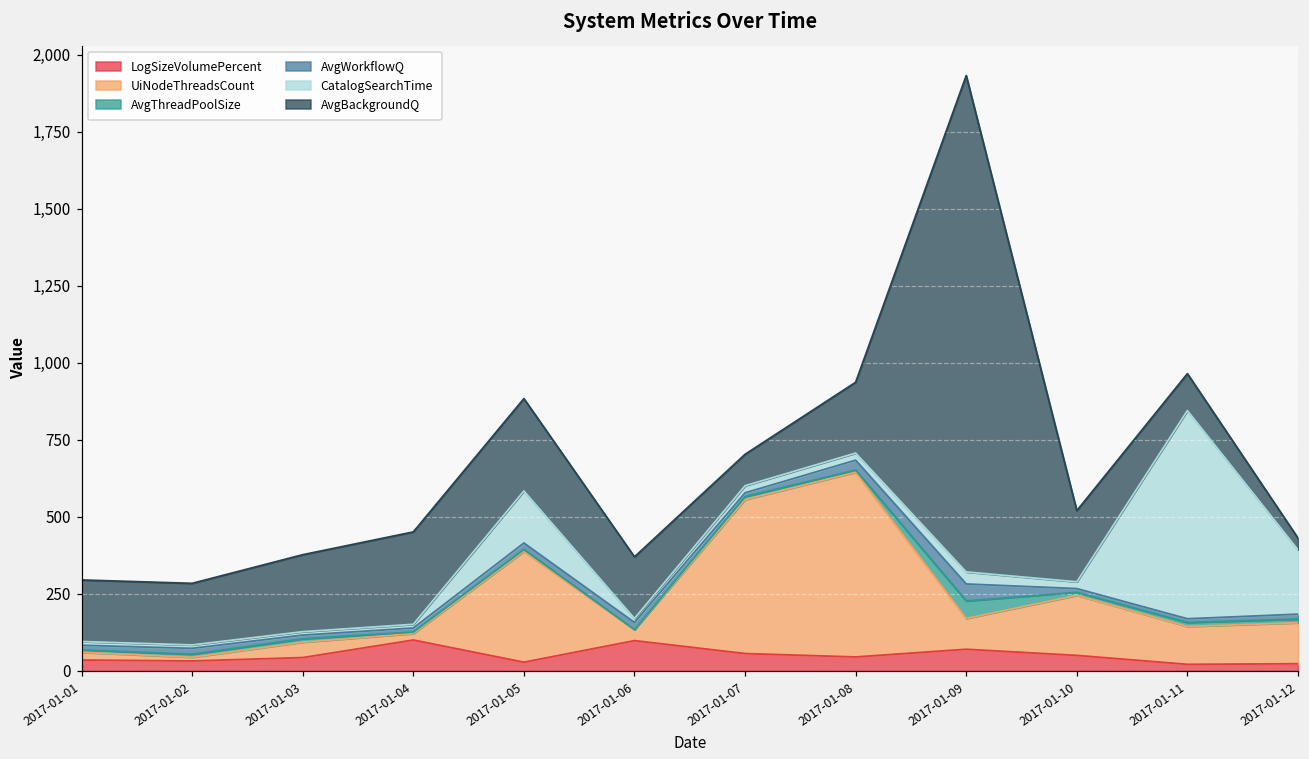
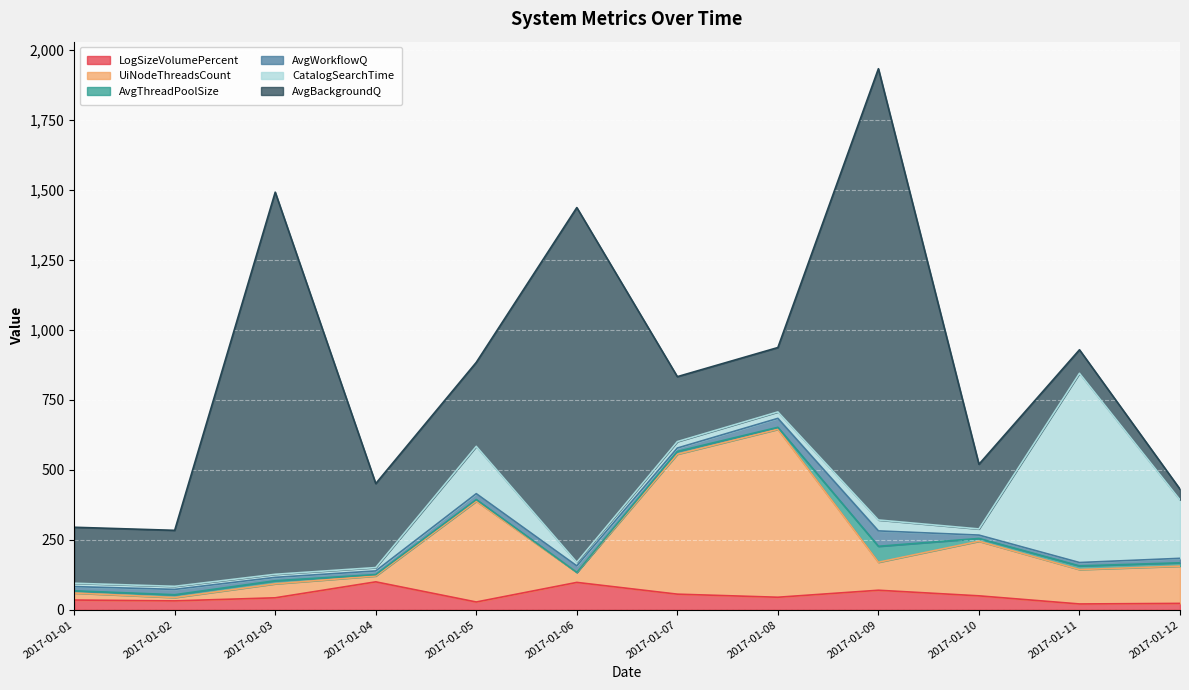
  {
    "LogSizeVolumePercent": {
      "2017-01-01": "40",
      "2017-01-02": "30",
      "2017-01-03": "40",
      "2017-01-04": "100",
      "2017-01-05": "30",
      "2017-01-06": "100",
      "2017-01-07": "60",
      "2017-01-08": "50",
      "2017-01-09": "70",
      "2017-01-10": "50",
      "2017-01-11": "20",
      "2017-01-12": "20"
    },
    "UiNodeThreadsCount": {
      "2017-01-02": "10",
      "2017-01-03": "50",
      "2017-01-07": "500",
      "2017-01-09": "100",
      "2017-01-10": "200",
      "2017-01-11": "120",
      "2017-01-12": "130"
    },
    "CatalogSearchTime": {
      "2017-01-01": "10",
      "2017-01-02": "10",
      "2017-01-03": "10",
      "2017-01-04": "10",
      "2017-01-05": "170",
      "2017-01-06": "10",
      "2017-01-07": "20",
      "2017-01-08": "20",
      "2017-01-09": "40",
      "2017-01-10": "20",
      "2017-01-11": "680",
      "2017-01-12": "210"
    },
    "AvgBackgroundQ": {
      "2017-01-01": "200",
      "2017-01-02": "200",
-     "2017-01-03": "250",
+     "2017-01-03": "1,370",
      "2017-01-04": "300",
      "2017-01-05": "300",
-     "2017-01-06": "200",
-     "2017-01-07": "100",
+     "2017-01-06": "1,270",
+     "2017-01-07": "230",
      "2017-01-08": "230",
      "2017-01-09": "1,610",
      "2017-01-10": "230",
-     "2017-01-11": "120",
+     "2017-01-11": "80",
      "2017-01-12": "40"
    }
  }
